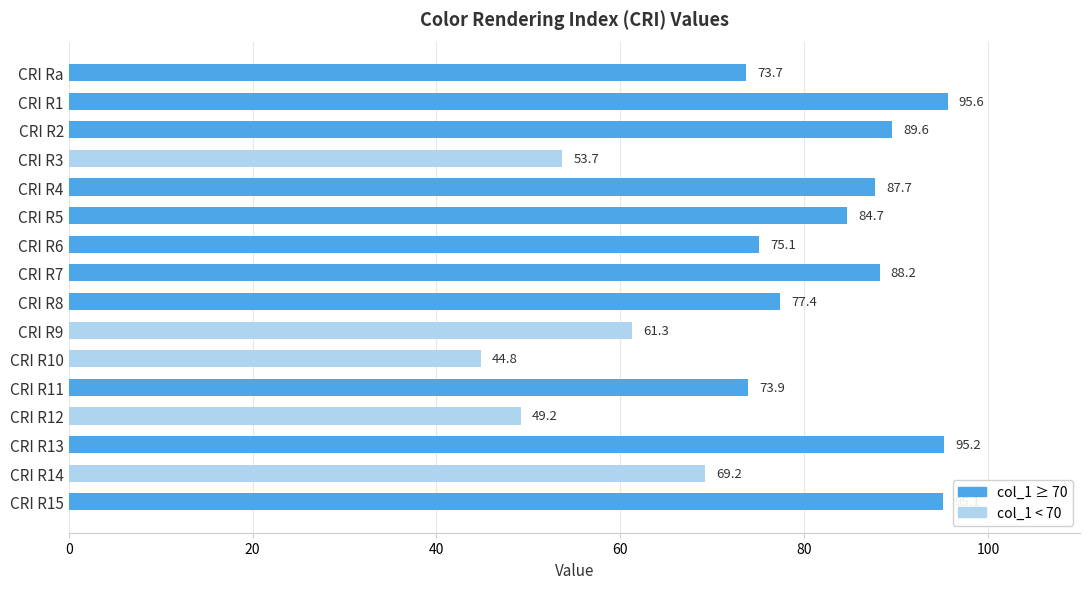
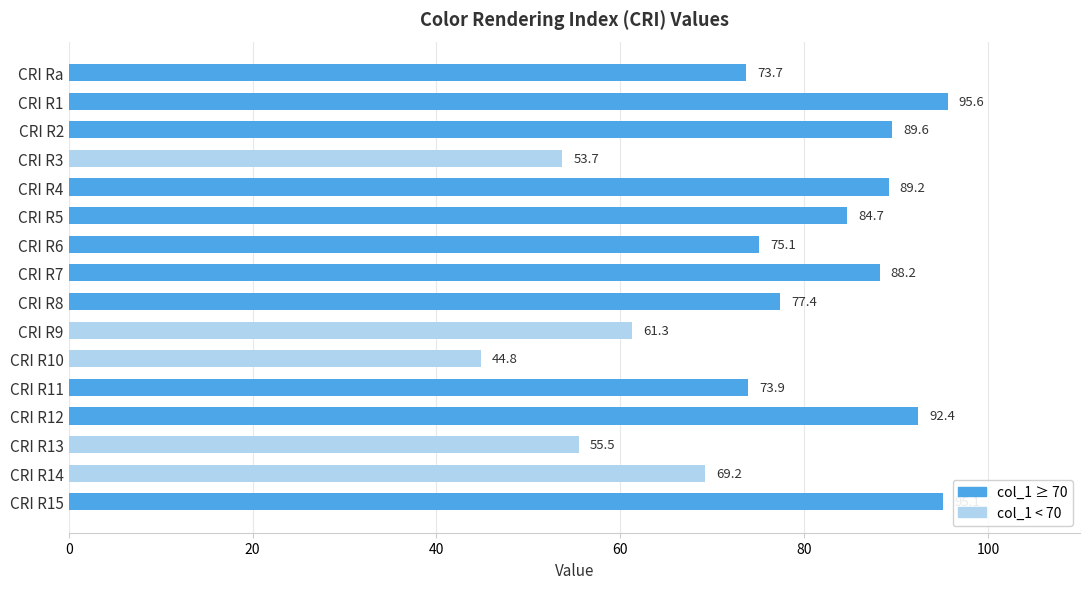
  {
    "CRI Ra": 73.7,
    "CRI R1": 95.6,
    "CRI R2": 89.6,
    "CRI R3": 53.7,
-   "CRI R4": 87.7,
+   "CRI R4": 89.2,
    "CRI R5": 84.7,
    "CRI R6": 75.1,
    "CRI R7": 88.2,
    "CRI R8": 77.4,
    "CRI R9": 61.3,
    "CRI R10": 44.8,
    "CRI R11": 73.9,
-   "CRI R12": 49.2,
-   "CRI R13": 95.2,
+   "CRI R12": 92.4,
+   "CRI R13": 55.5,
    "CRI R14": 69.2
  }
